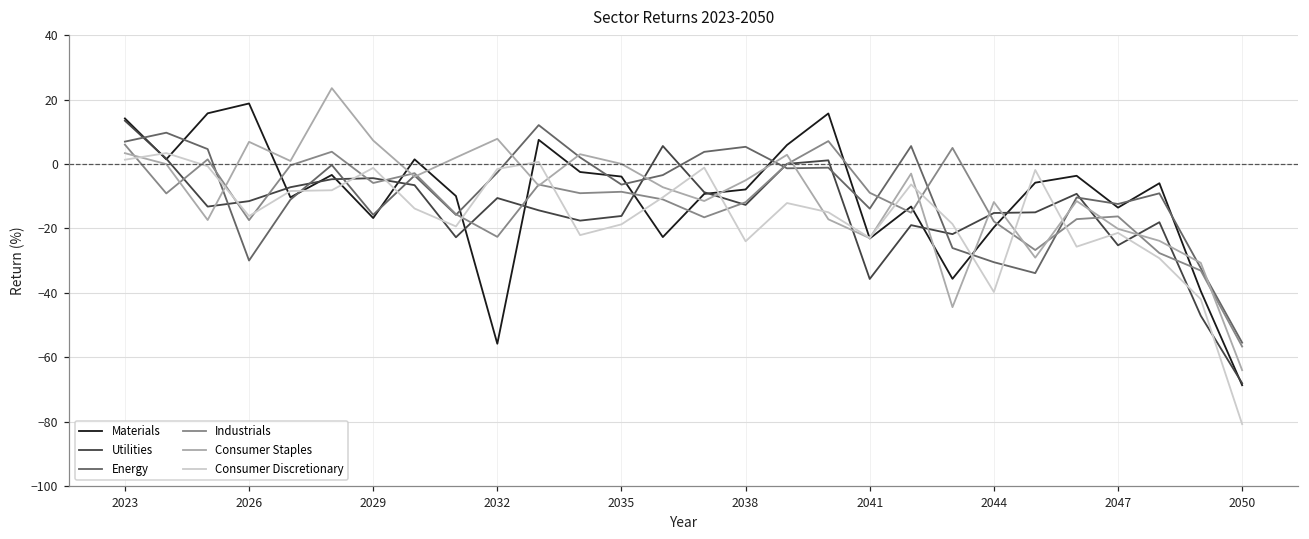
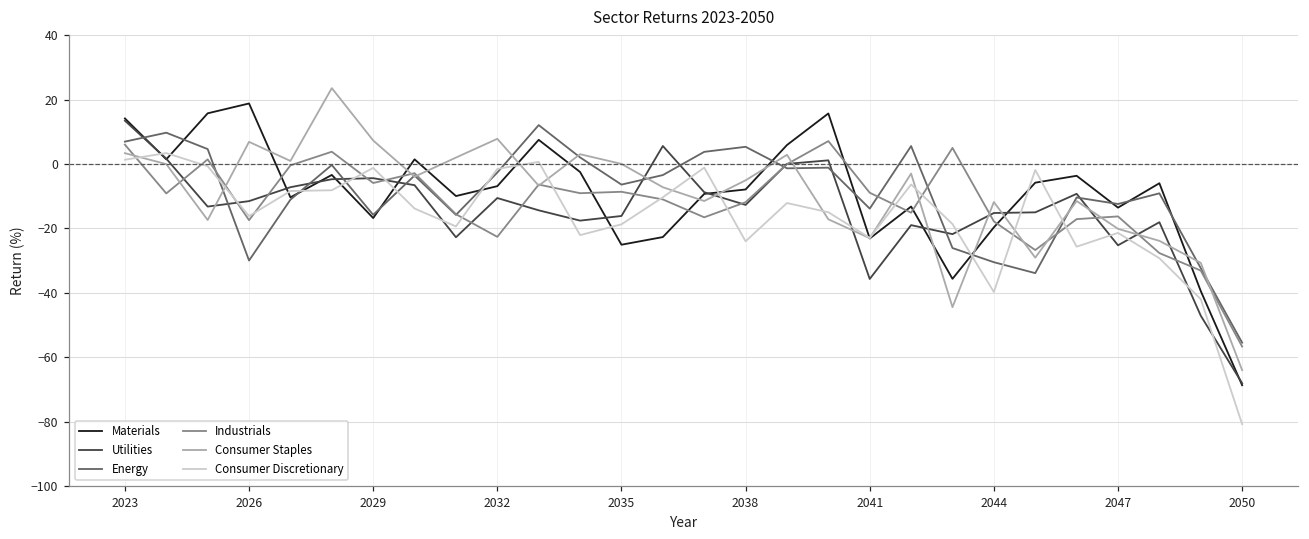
  {
    "Materials": {
      "2026": 19,
      "2029": -17,
-     "2032": -56,
-     "2035": -4,
+     "2032": -7,
+     "2035": -25,
      "2038": -8,
      "2044": -20,
      "2047": -14
    }
  }
